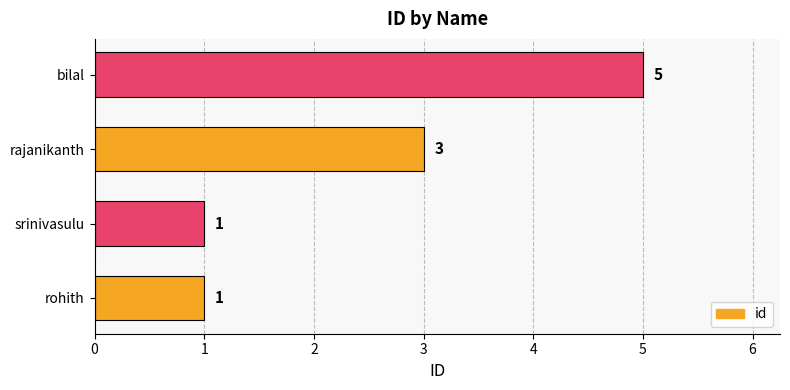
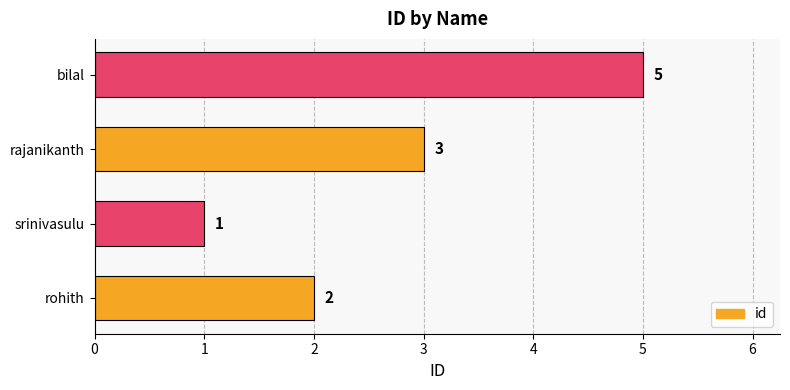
  {
    "bilal": 5,
    "rajanikanth": 3,
    "srinivasulu": 1,
-   "rohith": 1
+   "rohith": 2
  }
